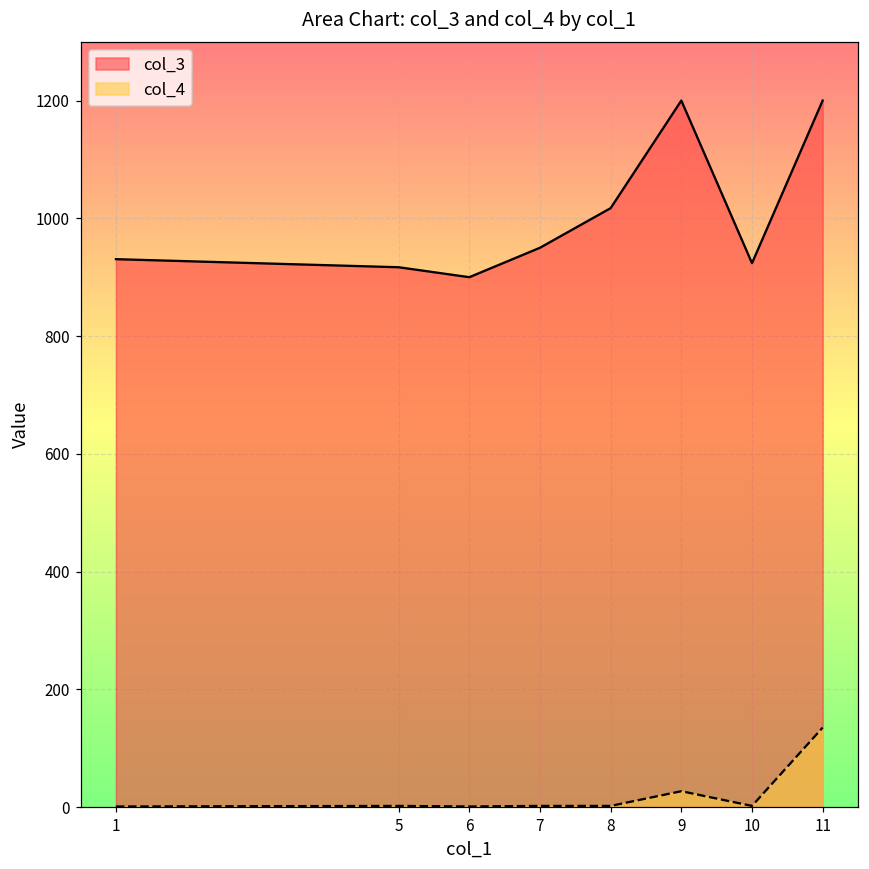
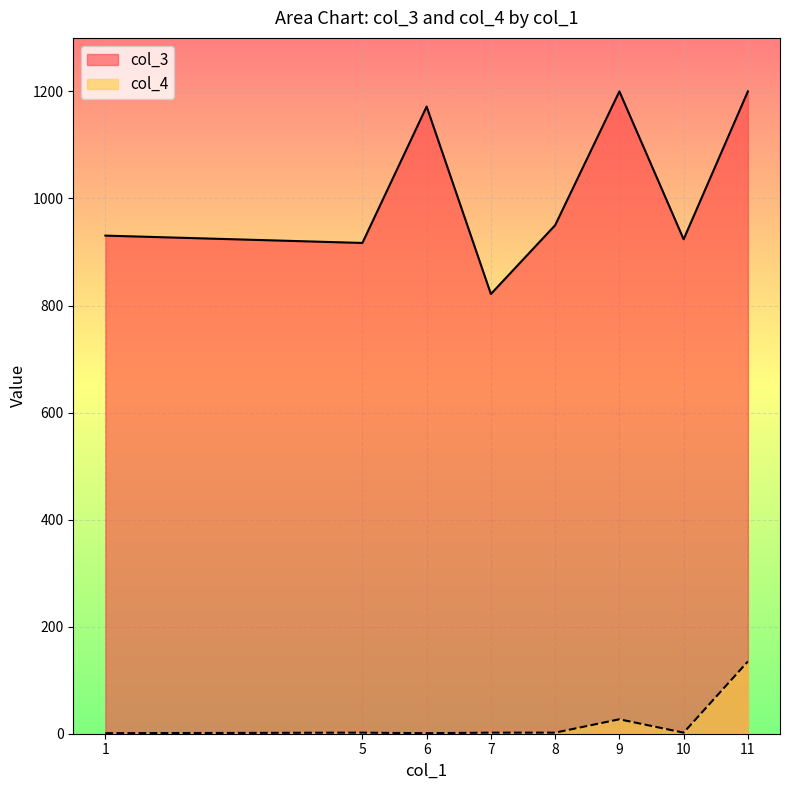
  {
    "col_3": {
      "1": 930,
      "5": 920,
-     "6": 900,
-     "7": 950,
-     "8": 1020,
+     "6": 1170,
+     "7": 820,
+     "8": 950,
      "9": 1200,
      "10": 920,
      "11": 1200
    },
    "col_4": {
      "1": 0,
      "5": 0,
      "6": 0,
      "7": 0,
      "8": 0,
      "9": 30,
      "10": 0,
      "11": 140
    }
  }
